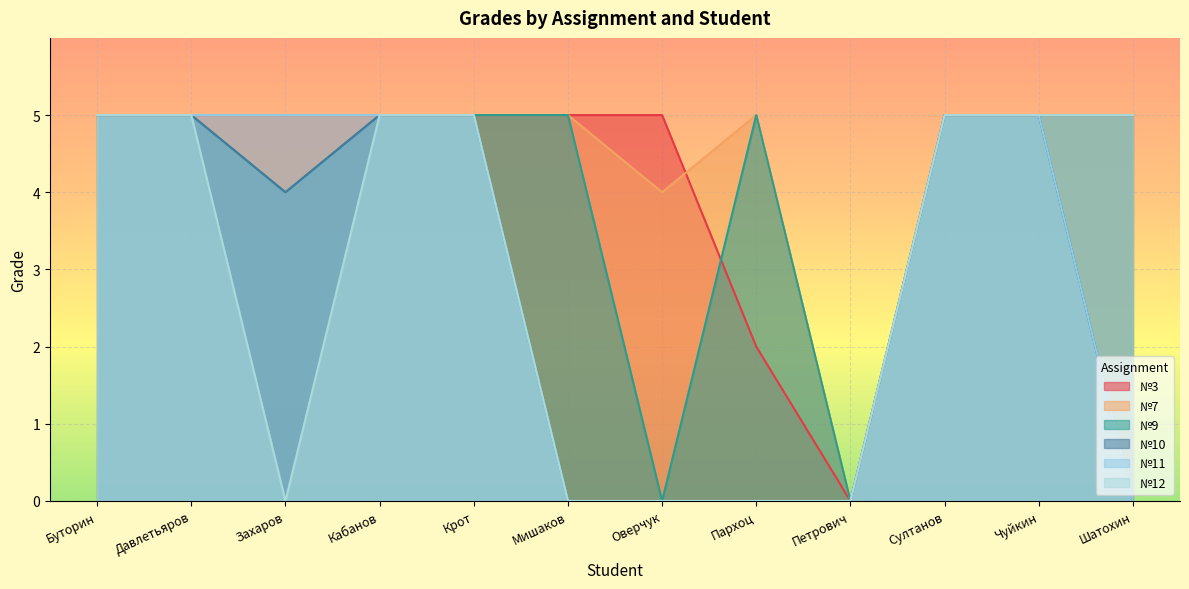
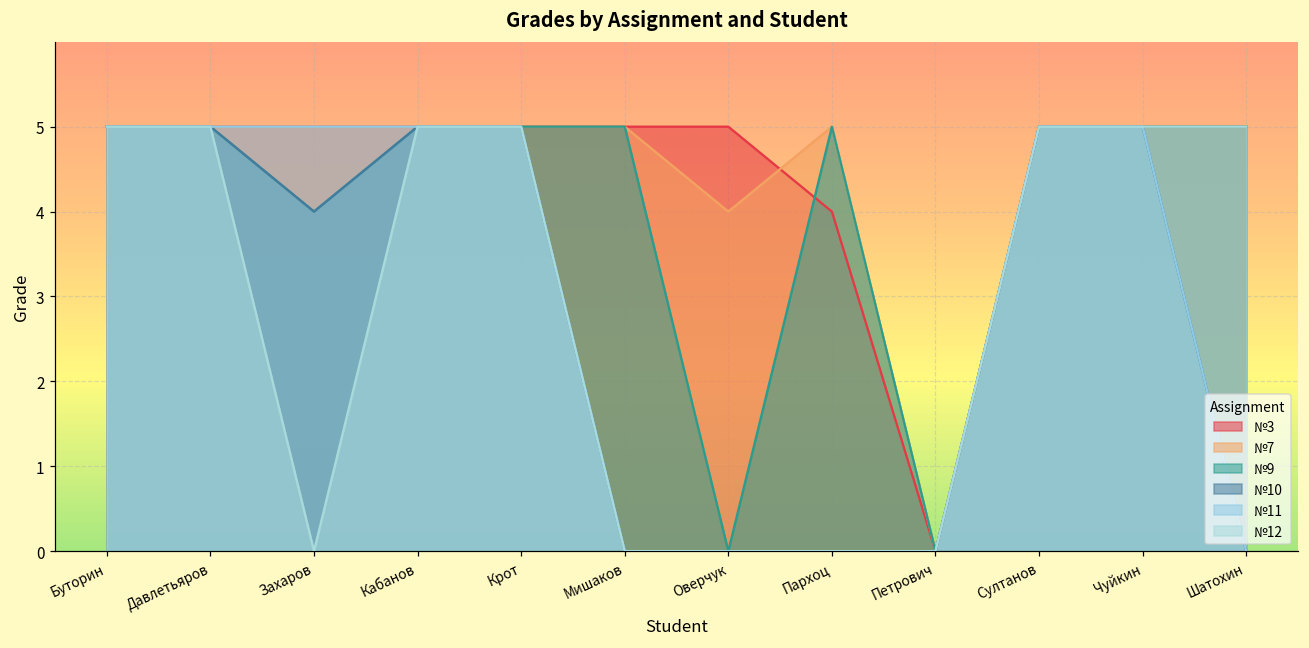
  {
    "№3": {
      "Оверчук": 5,
-     "Пархоц": 2
+     "Пархоц": 4
    },
    "№7": {
      "Оверчук": 4
    }
  }
